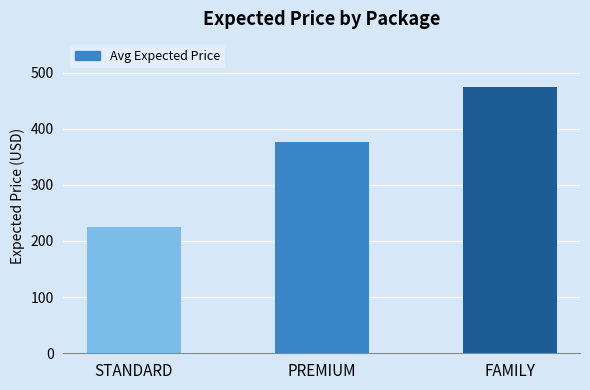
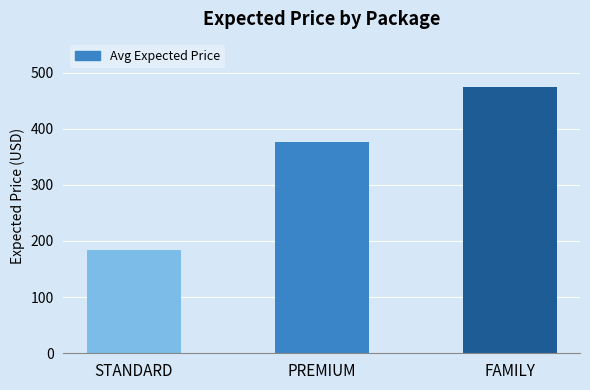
  {
-   "STANDARD": 230,
+   "STANDARD": 180,
    "PREMIUM": 380,
    "FAMILY": 480
  }
